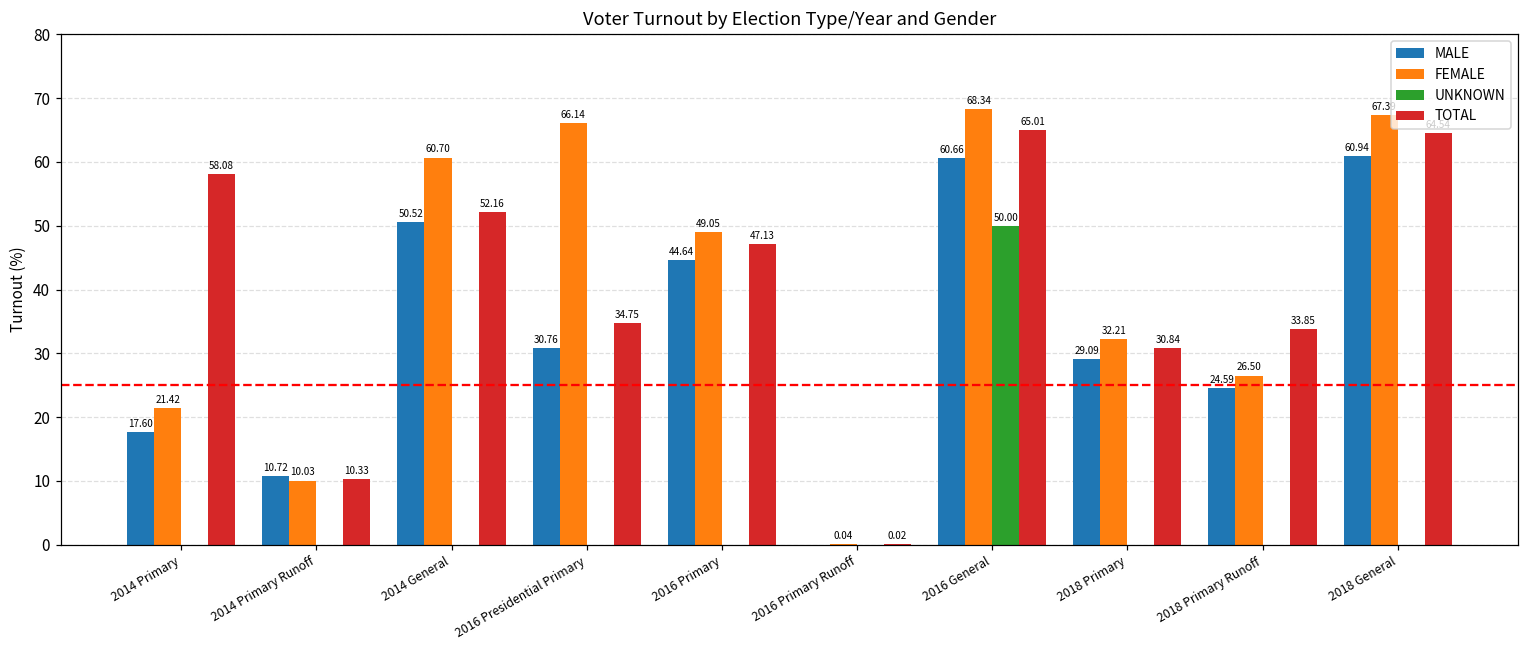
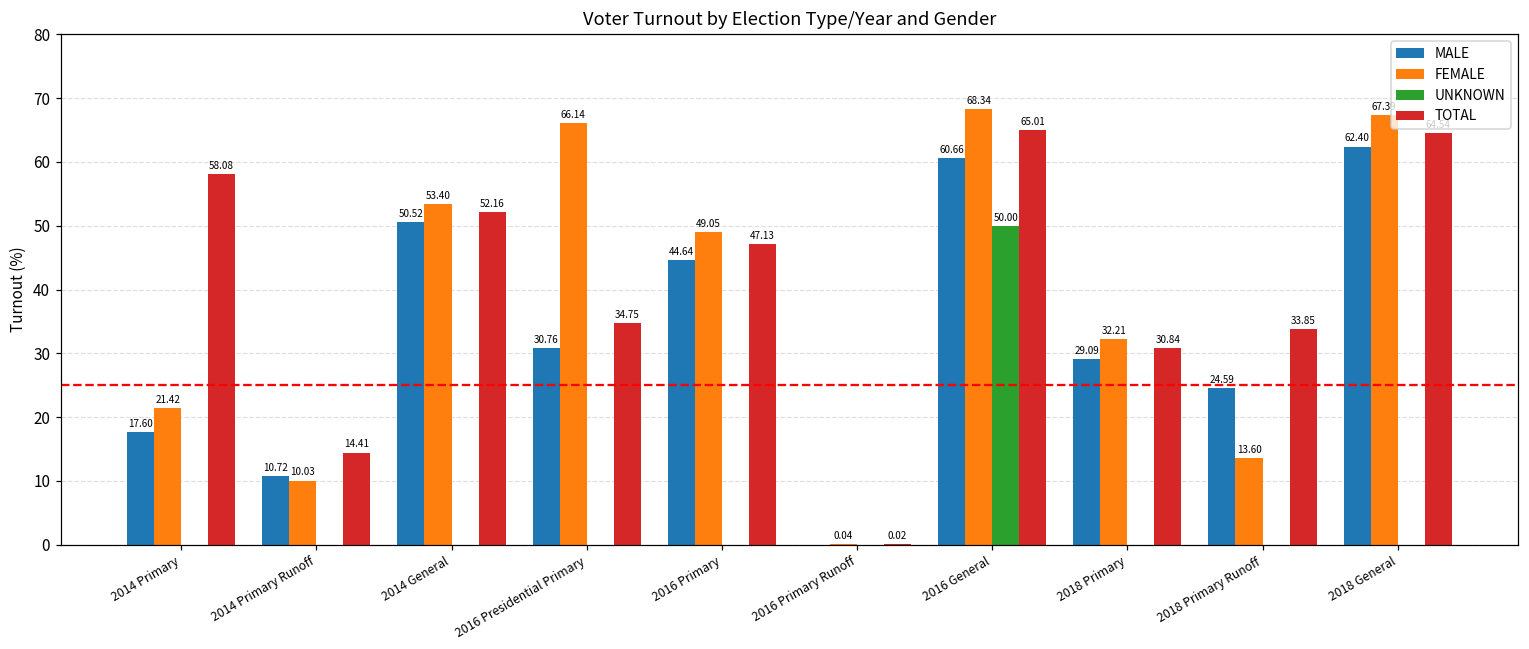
  {
    "MALE": {
      "2014 Primary": 17.60,
      "2014 Primary Runoff": 10.72,
      "2014 General": 50.52,
      "2016 Presidential Primary": 30.76,
      "2016 Primary": 44.64,
      "2016 General": 60.66,
      "2018 Primary": 29.09,
      "2018 Primary Runoff": 24.59,
-     "2018 General": 60.94
+     "2018 General": 62.40
    },
    "FEMALE": {
      "2014 Primary": 21.42,
      "2014 Primary Runoff": 10.03,
-     "2014 General": 60.70,
+     "2014 General": 53.40,
      "2016 Presidential Primary": 66.14,
      "2016 Primary": 49.05,
      "2016 Primary Runoff": 0.04,
      "2016 General": 68.34,
      "2018 Primary": 32.21,
-     "2018 Primary Runoff": 26.50
+     "2018 Primary Runoff": 13.60
    },
    "UNKNOWN": {
      "2016 General": 50.00
    },
    "TOTAL": {
      "2014 Primary": 58.08,
-     "2014 Primary Runoff": 10.33,
+     "2014 Primary Runoff": 14.41,
      "2014 General": 52.16,
      "2016 Presidential Primary": 34.75,
      "2016 Primary": 47.13,
      "2016 Primary Runoff": 0.02,
      "2016 General": 65.01,
      "2018 Primary": 30.84,
      "2018 Primary Runoff": 33.85
    }
  }
